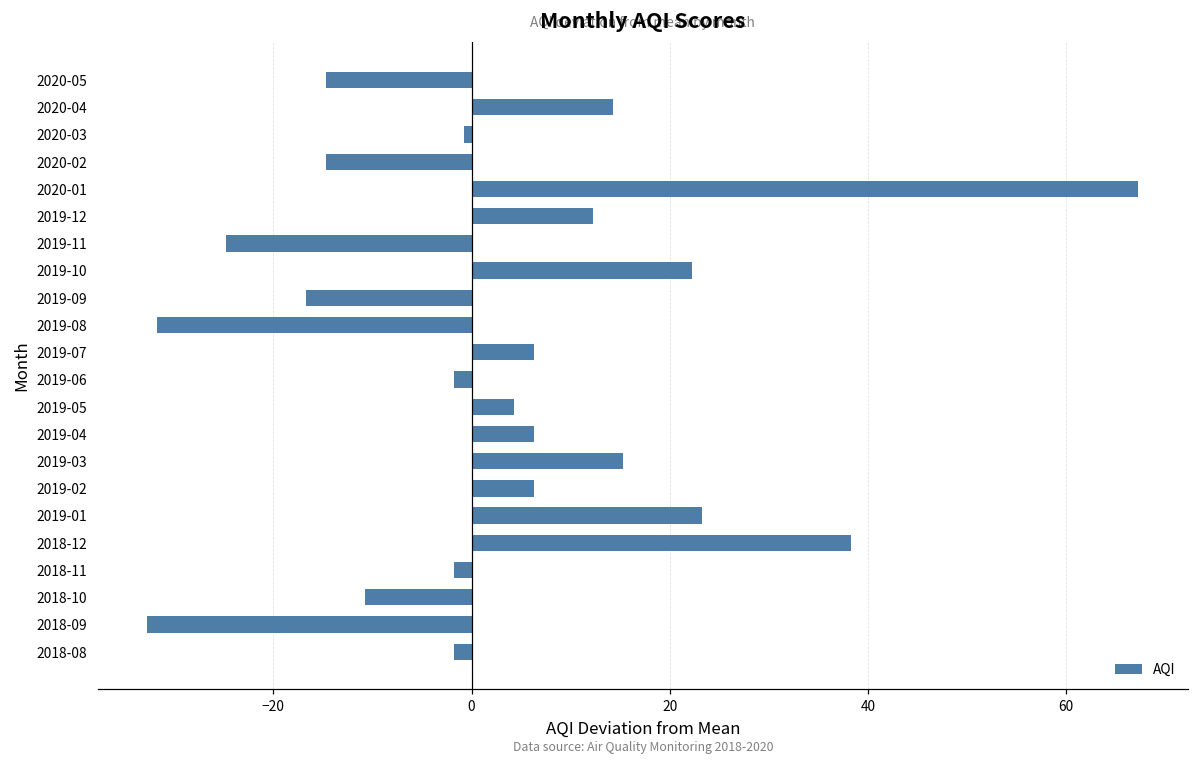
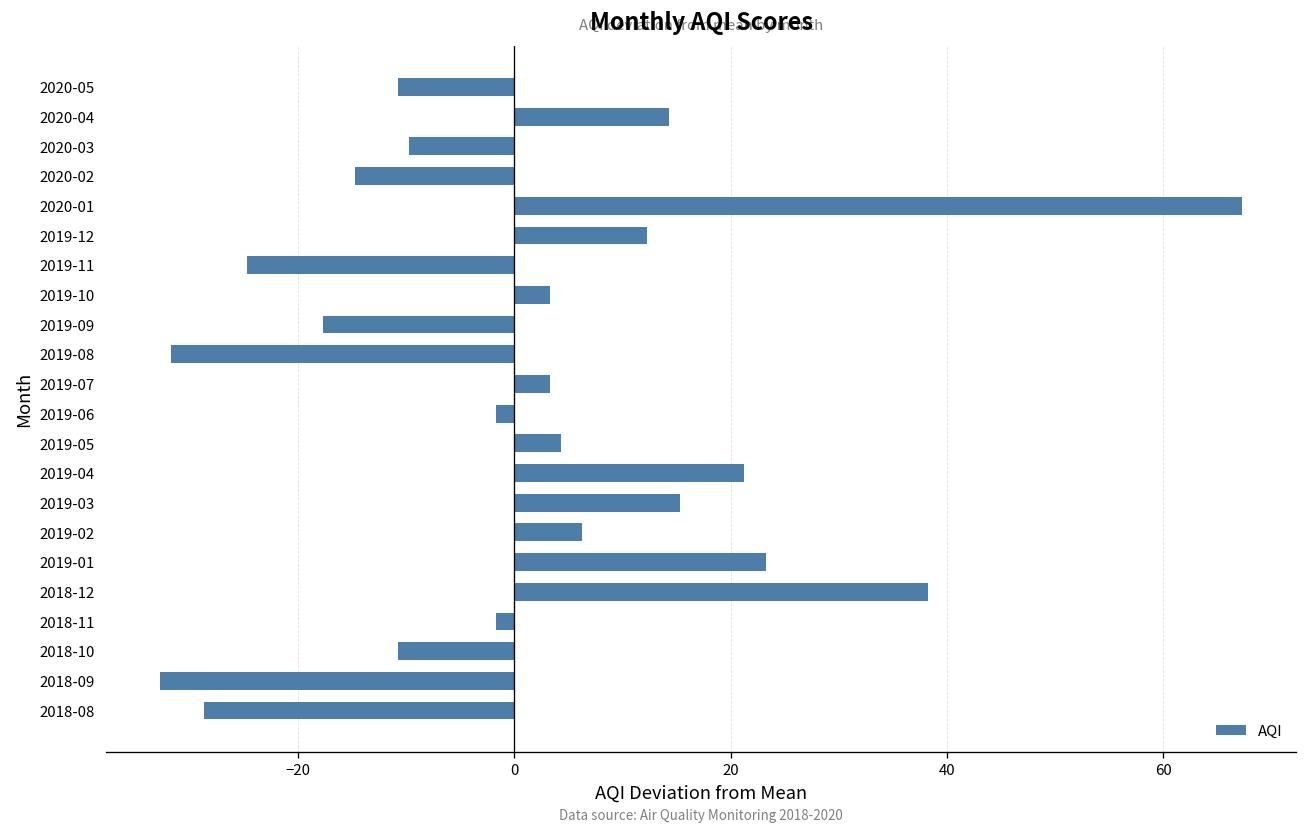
  {
-   "2020-05": -15,
+   "2020-05": -11,
    "2020-04": 14,
-   "2020-03": -1,
+   "2020-03": -10,
    "2020-02": -15,
    "2020-01": 67,
    "2019-12": 12,
    "2019-11": -25,
-   "2019-10": 22,
-   "2019-09": -17,
+   "2019-10": 3,
+   "2019-09": -18,
    "2019-08": -32,
-   "2019-07": 6,
+   "2019-07": 3,
    "2019-06": -2,
    "2019-05": 4,
-   "2019-04": 6,
+   "2019-04": 21,
    "2019-03": 15,
    "2019-02": 6,
    "2019-01": 23,
    "2018-12": 38,
    "2018-11": -2,
    "2018-10": -11,
    "2018-09": -33,
-   "2018-08": -2
+   "2018-08": -29
  }
